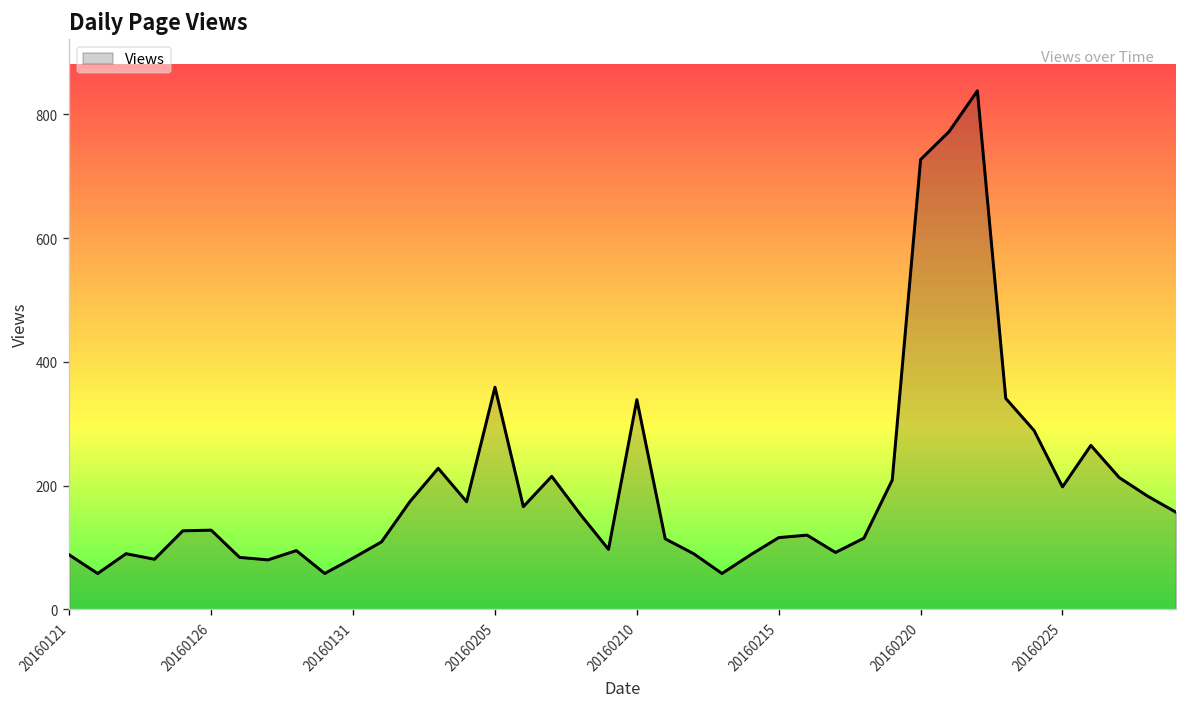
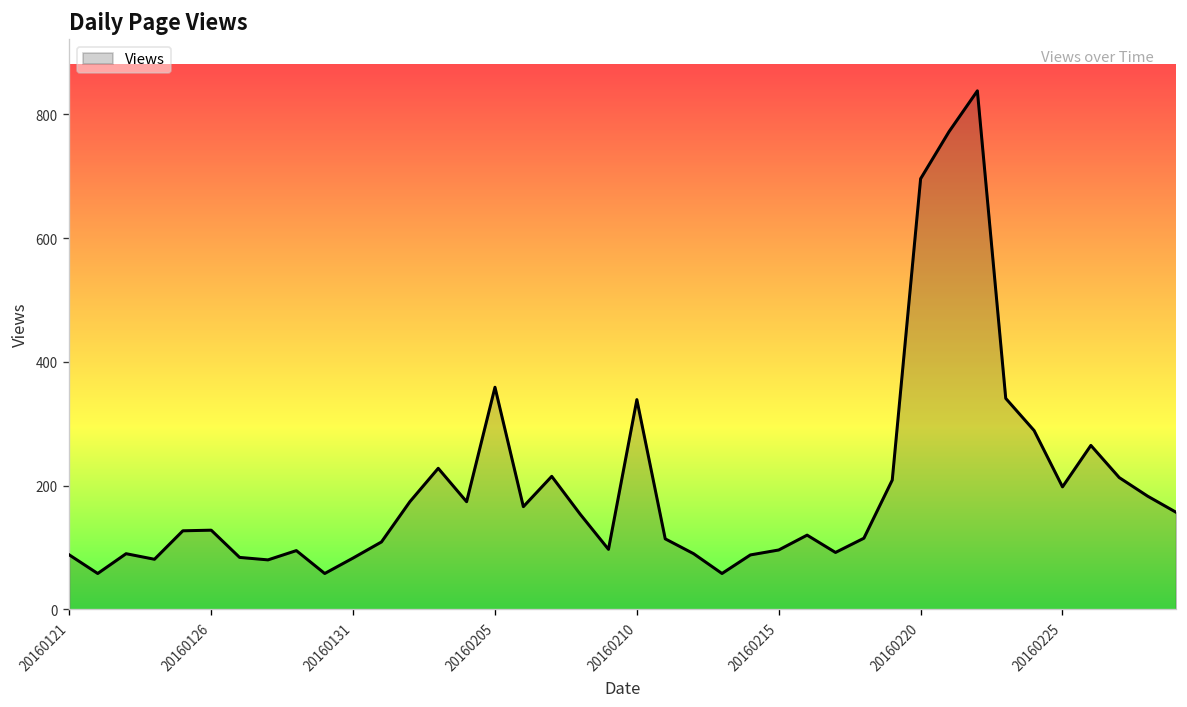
  {
    "20160121": 90,
    "20160126": 130,
    "20160131": 80,
    "20160205": 360,
    "20160210": 340,
-   "20160215": 120,
-   "20160220": 730,
+   "20160215": 100,
+   "20160220": 700,
    "20160225": 200
  }
